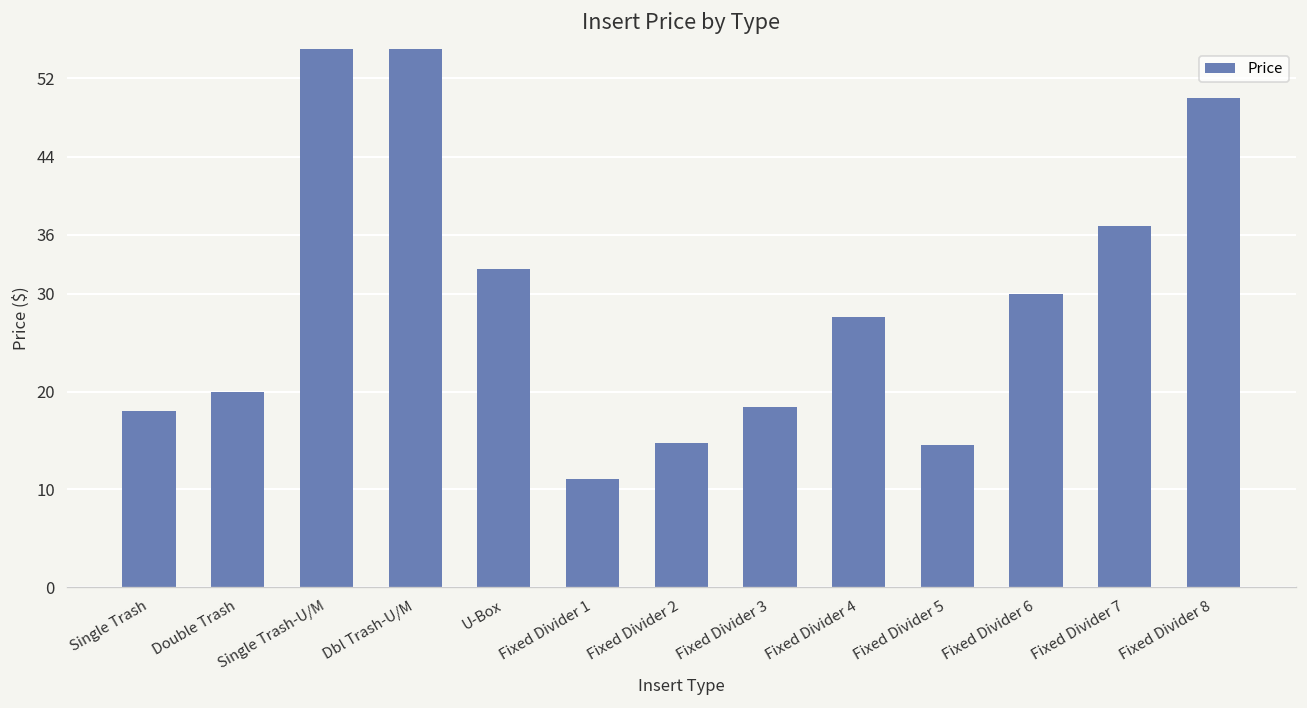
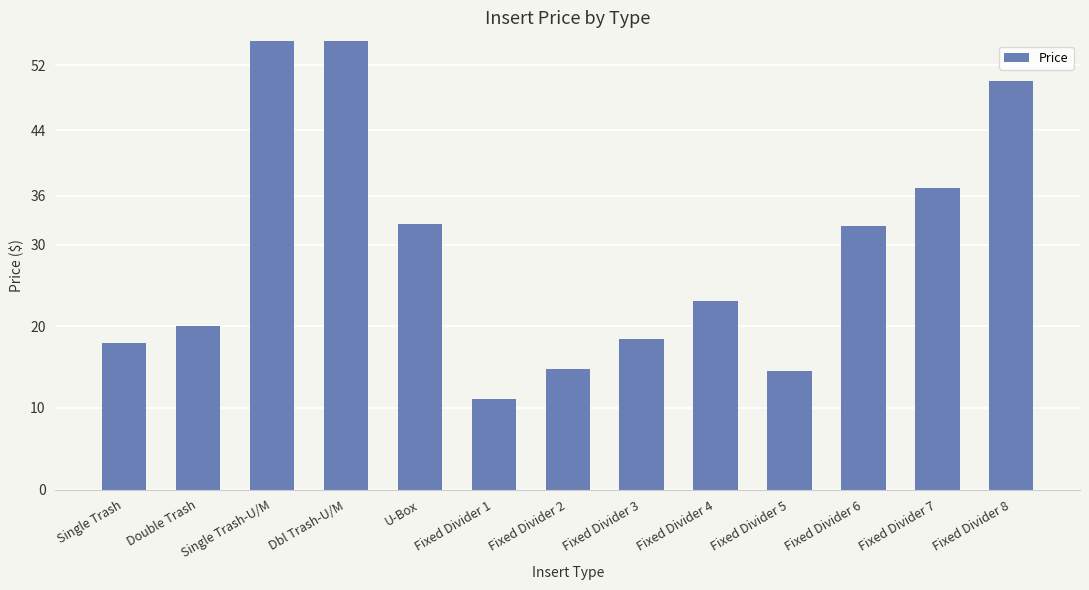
  {
    "Single Trash": 18,
    "Double Trash": 20,
    "U-Box": 33,
    "Fixed Divider 1": 11,
    "Fixed Divider 2": 15,
    "Fixed Divider 3": 18,
-   "Fixed Divider 4": 28,
+   "Fixed Divider 4": 23,
    "Fixed Divider 5": 15,
-   "Fixed Divider 6": 30,
+   "Fixed Divider 6": 32,
    "Fixed Divider 7": 37,
    "Fixed Divider 8": 50
  }
